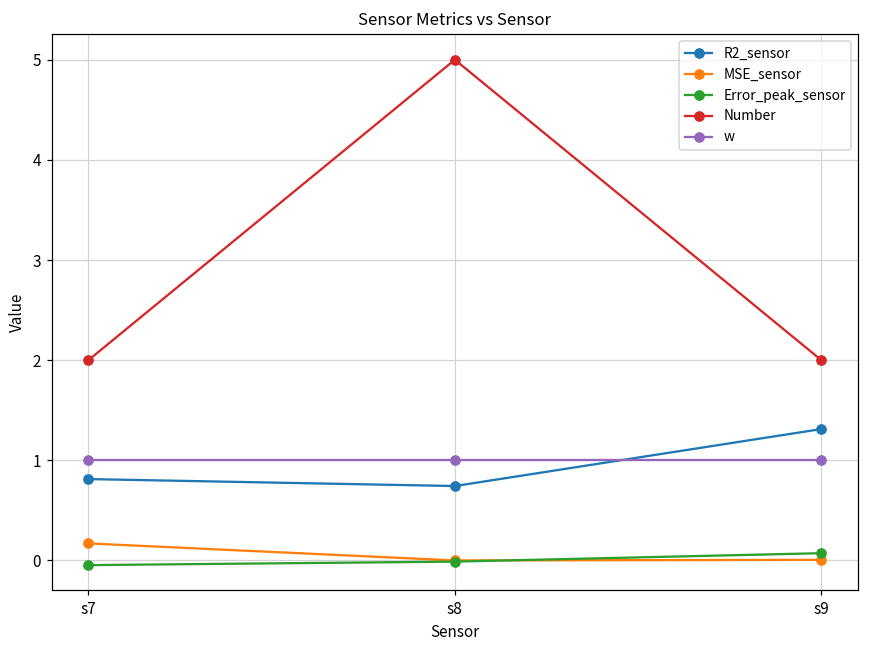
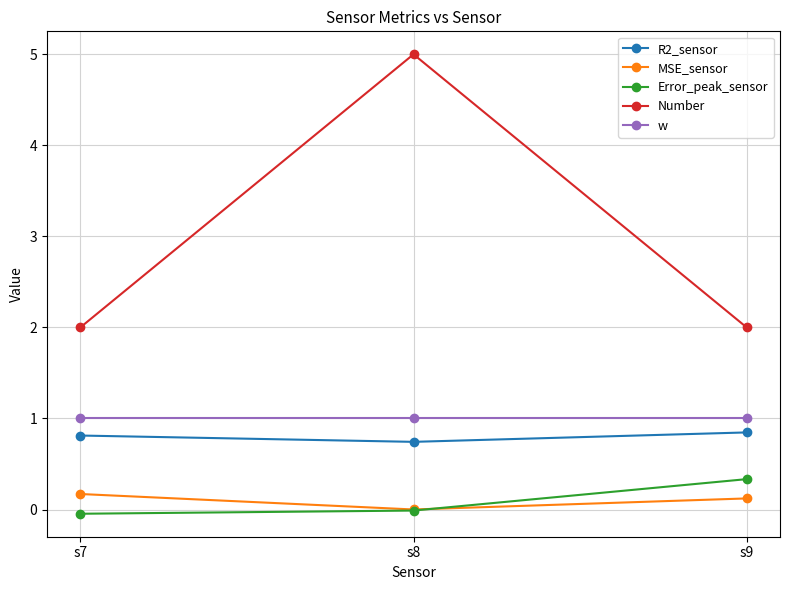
  {
    "R2_sensor": {
      "s7": 0.8,
      "s8": 0.7,
-     "s9": 1.3
+     "s9": 0.8
    },
    "MSE_sensor": {
      "s7": 0.2,
-     "s9": 0.0
+     "s9": 0.1
    },
    "Error_peak_sensor": {
      "s7": 0.0,
-     "s9": 0.1
+     "s9": 0.3
    },
    "Number": {
      "s7": 2.0,
      "s8": 5.0,
      "s9": 2.0
    },
    "w": {
      "s7": 1.0,
      "s8": 1.0,
      "s9": 1.0
    }
  }
